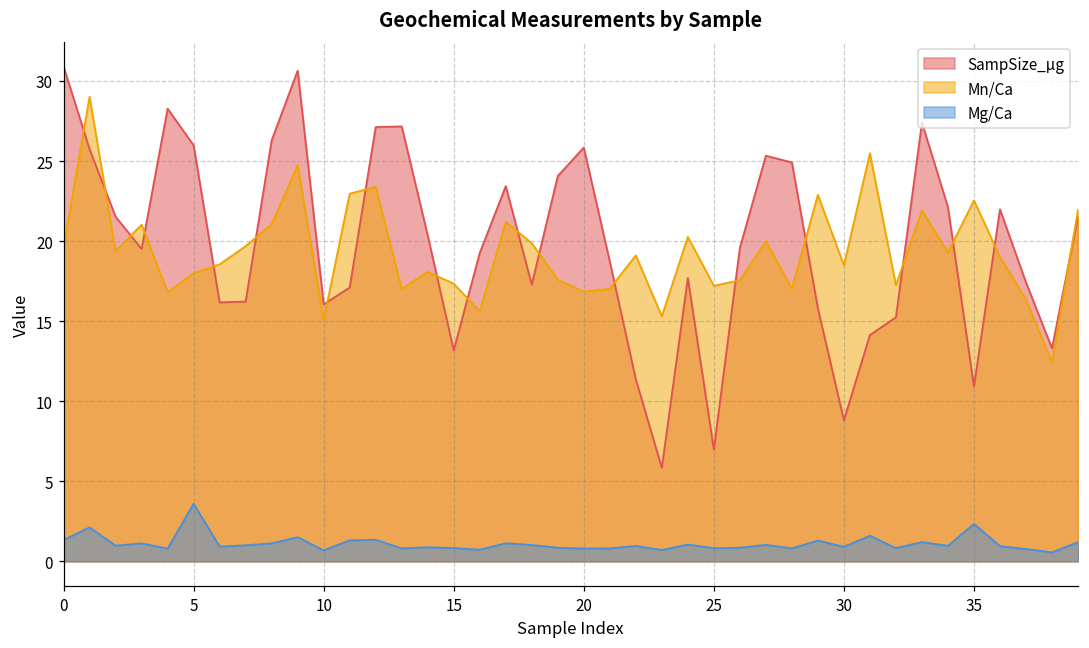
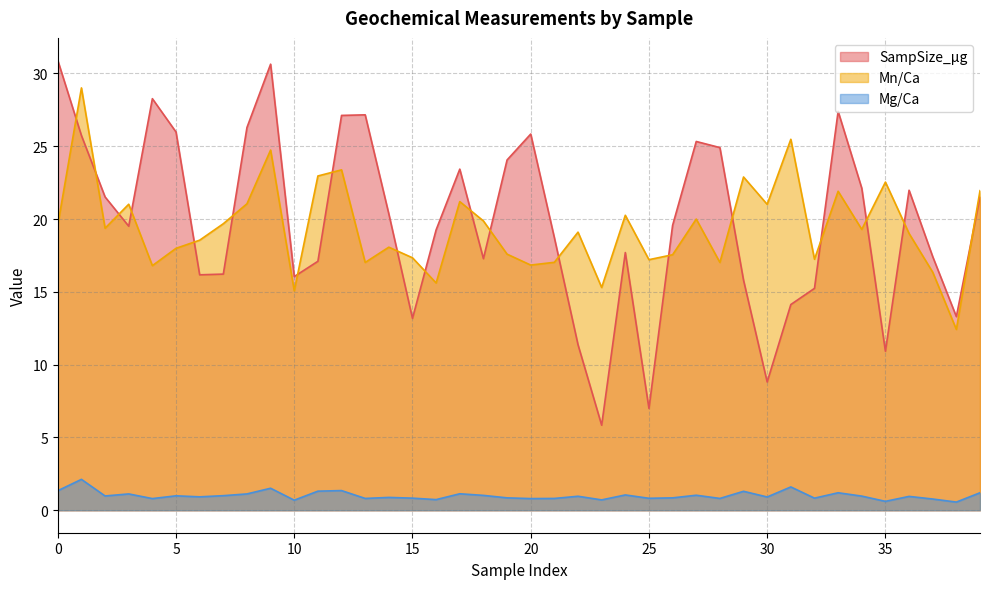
  {
    "SampSize_µg": {
      "0": 30.9,
      "5": 26.0,
      "10": 16.1,
      "15": 13.2,
      "20": 25.8,
      "25": 7.0,
      "30": 8.8,
      "35": 10.9
    },
    "Mn/Ca": {
      "0": 19.6,
      "5": 18.0,
      "10": 15.1,
      "15": 17.3,
      "20": 16.8,
      "25": 17.2,
-     "30": 18.5,
+     "30": 21.0,
      "35": 22.5
    },
    "Mg/Ca": {
      "0": 1.3,
-     "5": 3.6,
+     "5": 1.0,
      "10": 0.7,
      "15": 0.8,
      "20": 0.8,
      "25": 0.8,
      "30": 0.9,
-     "35": 2.3
+     "35": 0.6
    }
  }
